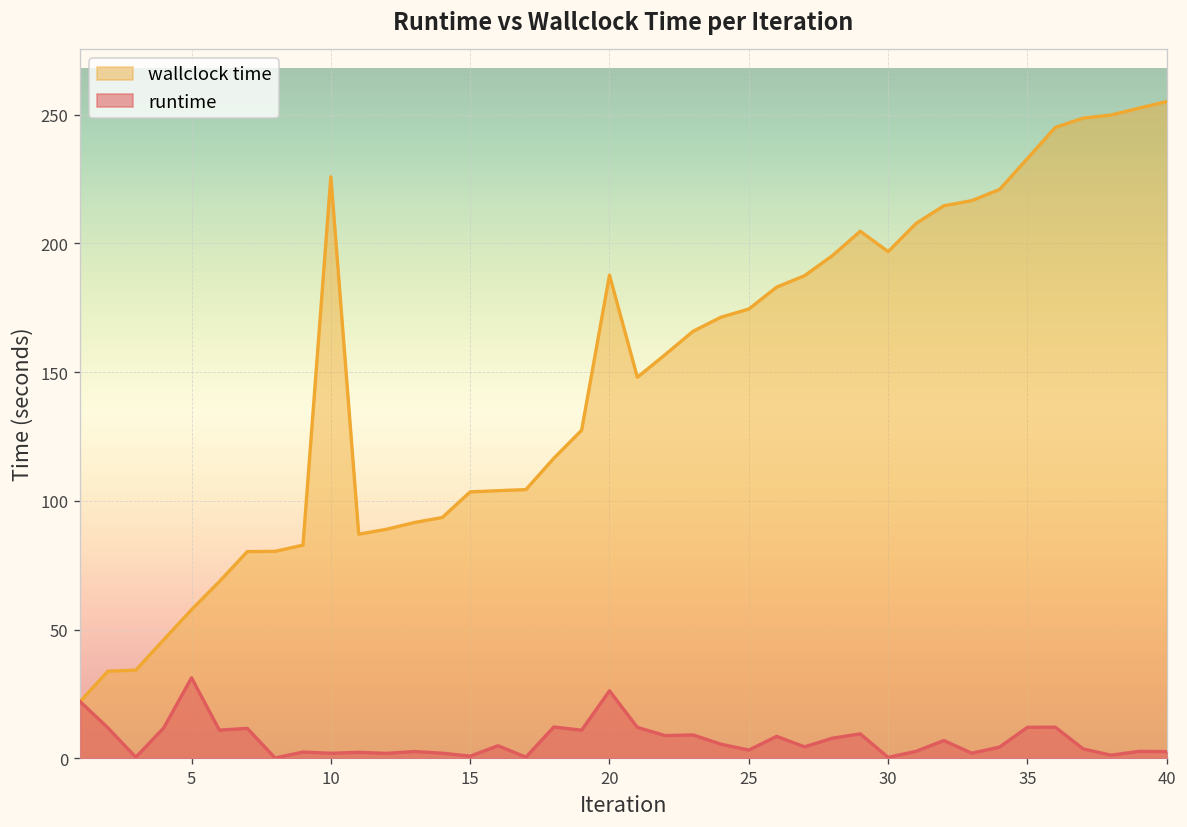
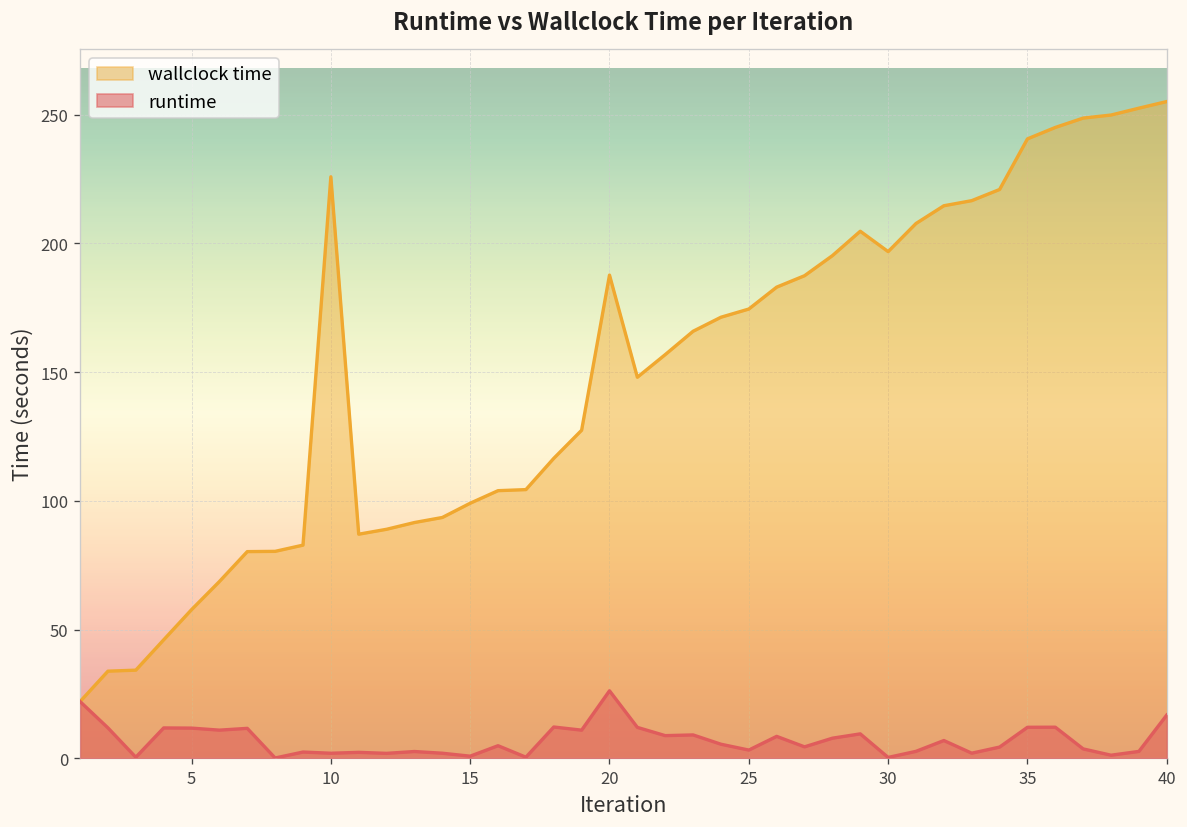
  {
    "wallclock time": {
      "5": 58,
      "10": 226,
-     "15": 103,
+     "15": 99,
      "20": 188,
      "25": 175,
      "30": 197,
-     "35": 233,
+     "35": 241,
      "40": 255
    },
    "runtime": {
-     "5": 31,
+     "5": 12,
      "10": 2,
      "15": 1,
      "20": 26,
      "25": 3,
      "30": 0,
      "35": 12,
-     "40": 3
+     "40": 17
    }
  }
